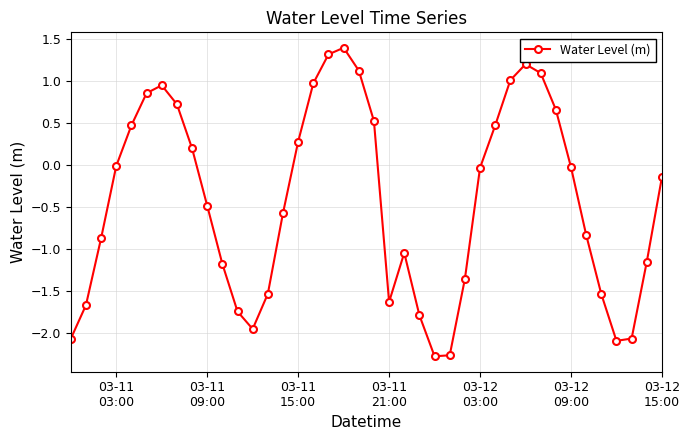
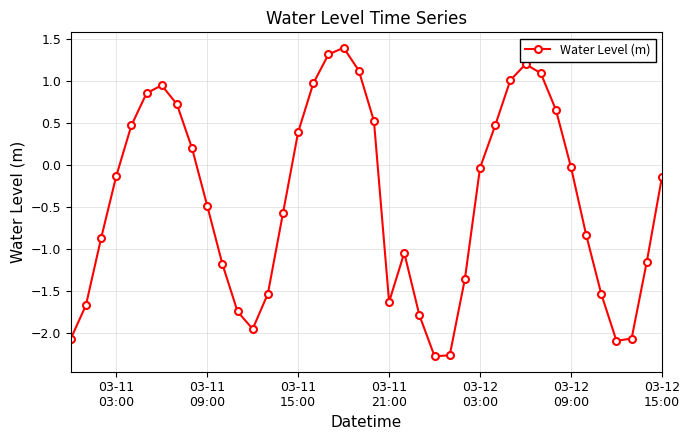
  {
-   "03-11 03:00": 0.0,
+   "03-11 03:00": -0.1,
    "03-11 09:00": -0.5,
-   "03-11 15:00": 0.3,
+   "03-11 15:00": 0.4,
    "03-11 21:00": -1.6,
    "03-12 03:00": 0.0,
    "03-12 09:00": 0.0,
    "03-12 15:00": -0.1
  }
